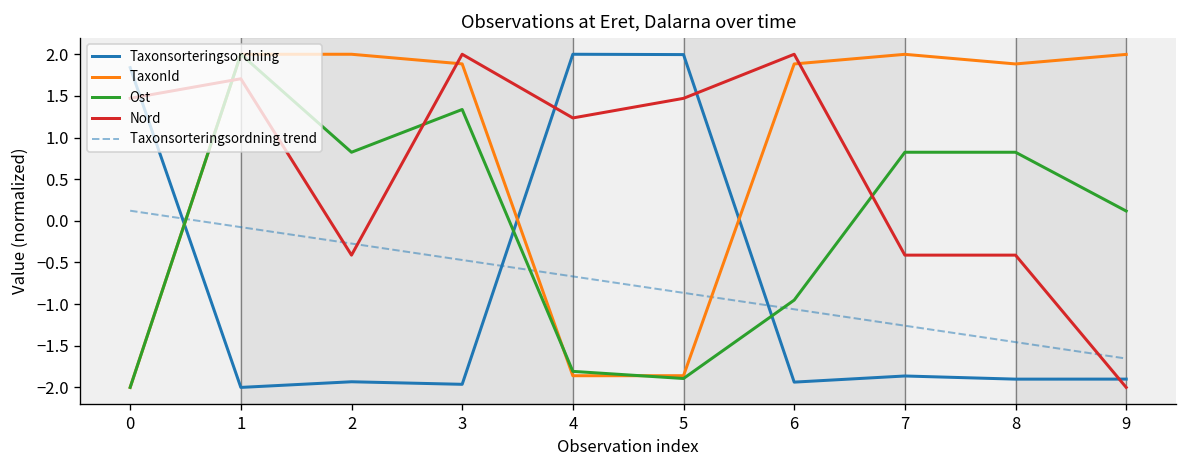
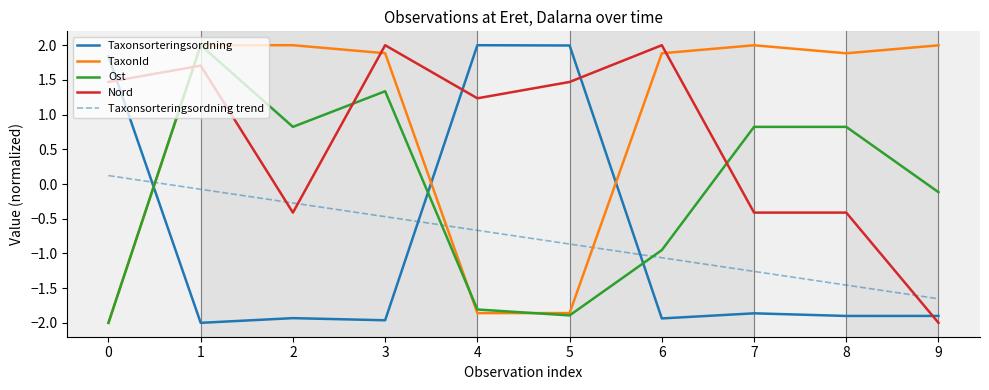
  {
    "TaxonId": {
      "2": 2.0,
      "3": 1.9,
      "4": -1.9,
      "6": 1.9,
      "7": 2.0,
      "8": 1.9,
      "9": 2.0
    },
    "Ost": {
      "2": 0.8,
      "3": 1.3,
      "4": -1.8,
      "6": -1.0,
      "7": 0.8,
      "8": 0.8,
-     "9": 0.1
+     "9": -0.1
    },
    "Nord": {
      "2": -0.4,
      "3": 2.0,
      "4": 1.2,
      "5": 1.5,
      "6": 2.0,
      "7": -0.4,
      "8": -0.4,
      "9": -2.0
    }
  }
